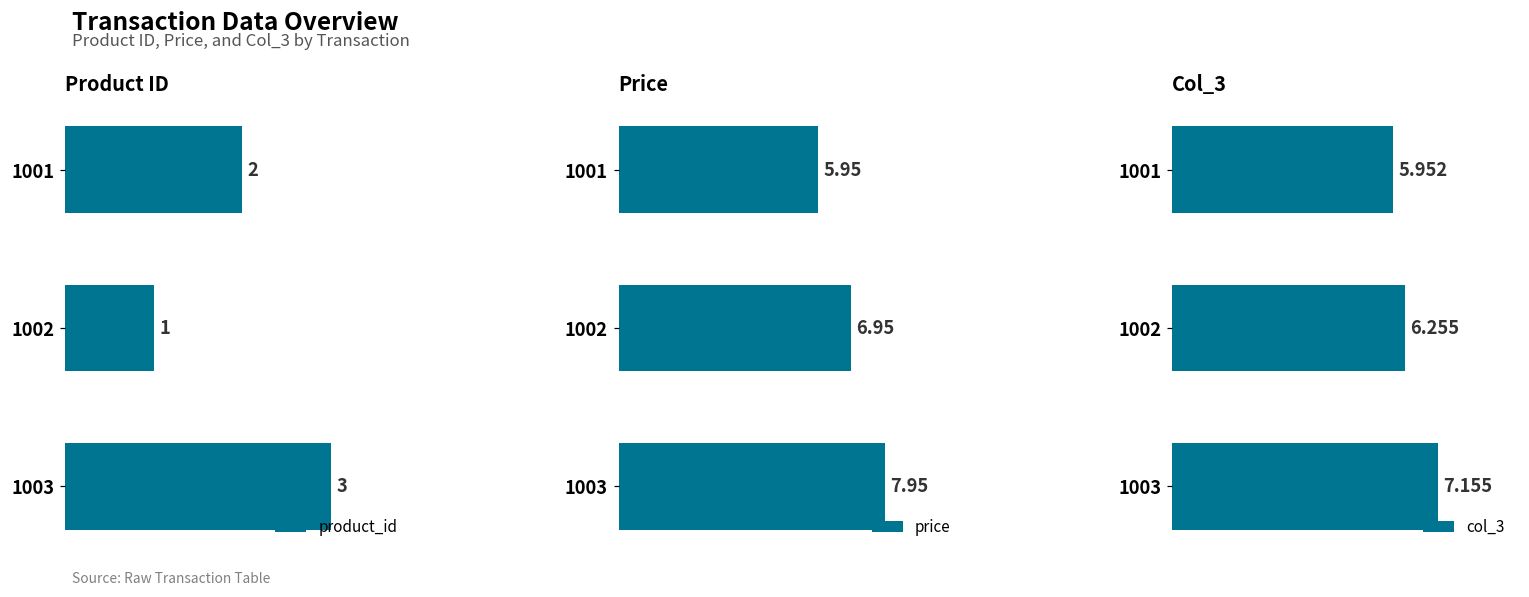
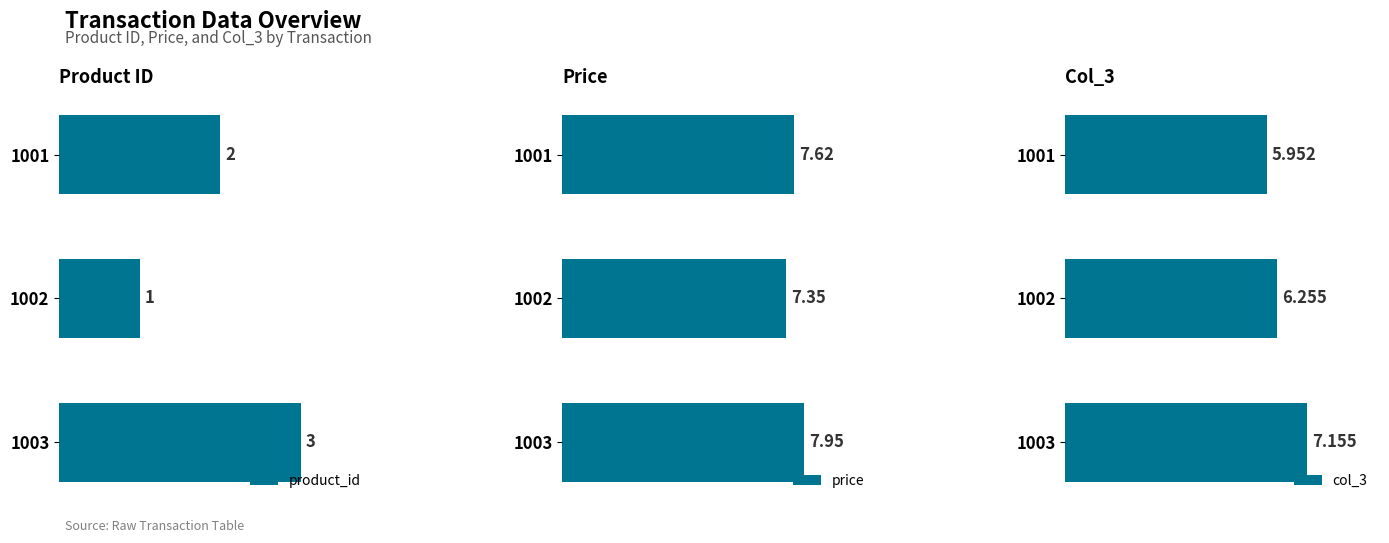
  {
    "Product ID": {
      "1001": 2,
      "1002": 1,
      "1003": 3
    },
    "Price": {
-     "1001": 5.95,
-     "1002": 6.95,
+     "1001": 7.62,
+     "1002": 7.35,
      "1003": 7.95
    },
    "Col_3": {
      "1001": 5.952,
      "1002": 6.255,
      "1003": 7.155
    }
  }
